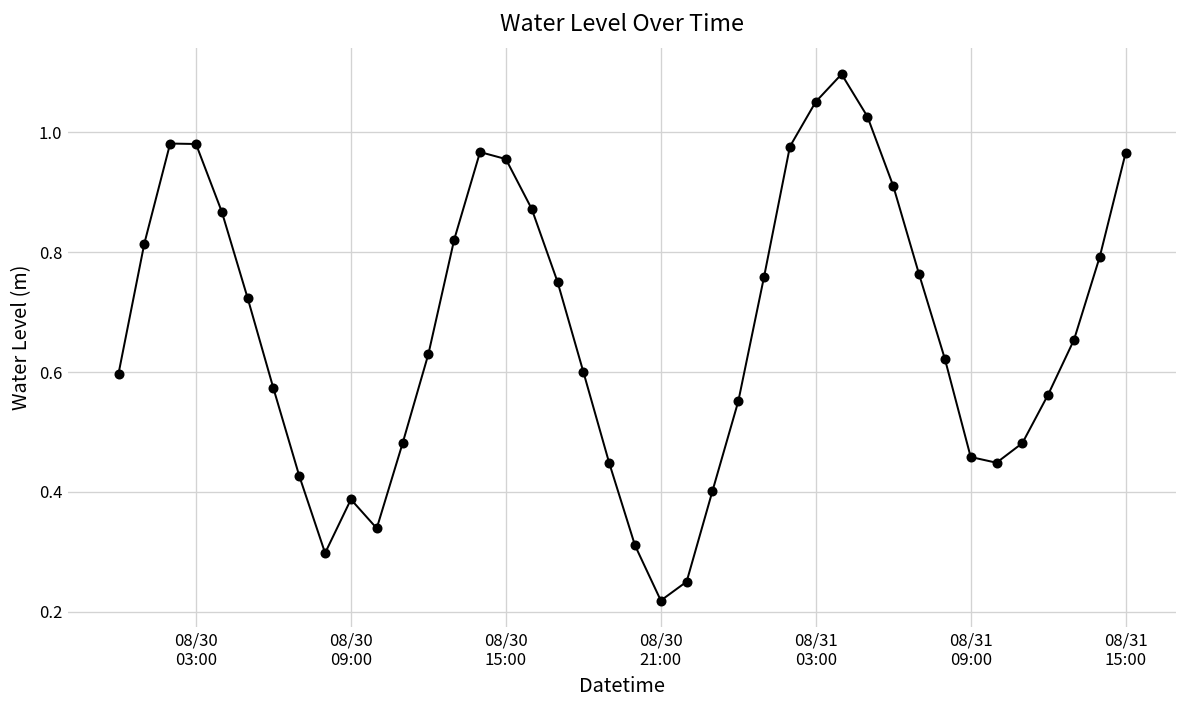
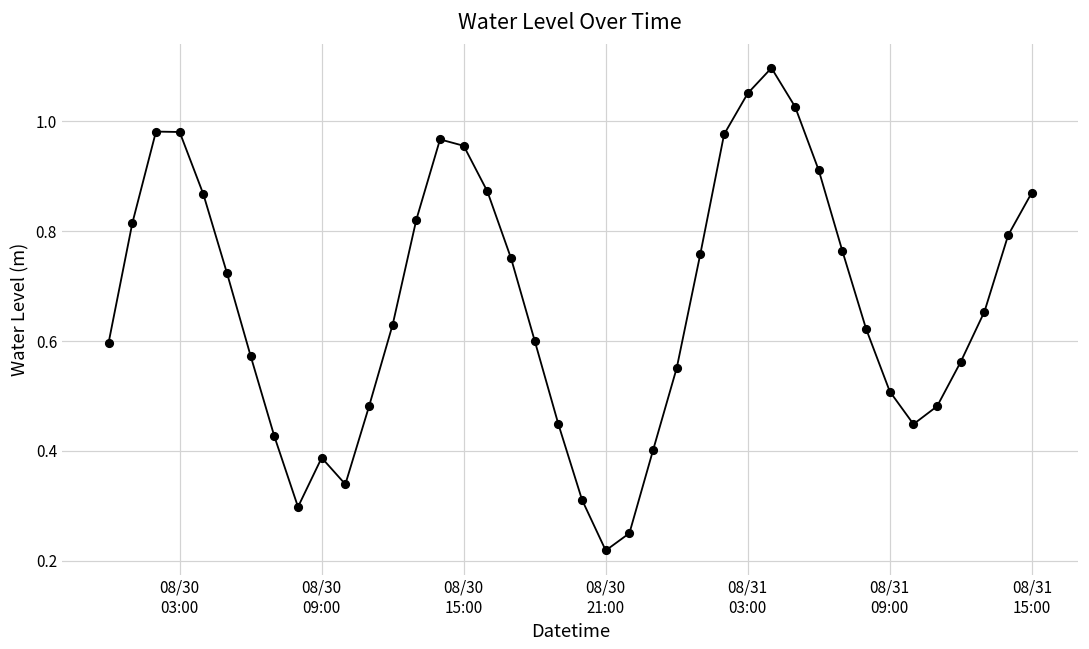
  {
    "08/30 03:00": 0.98,
    "08/30 09:00": 0.39,
    "08/30 15:00": 0.96,
    "08/30 21:00": 0.22,
    "08/31 03:00": 1.05,
-   "08/31 09:00": 0.46,
-   "08/31 15:00": 0.97
+   "08/31 09:00": 0.51,
+   "08/31 15:00": 0.87
  }
